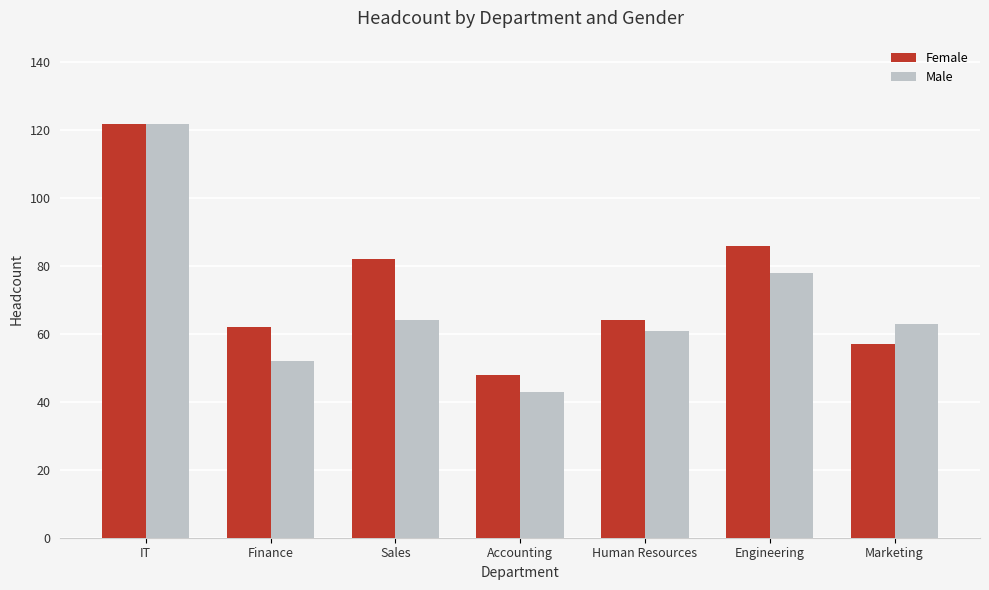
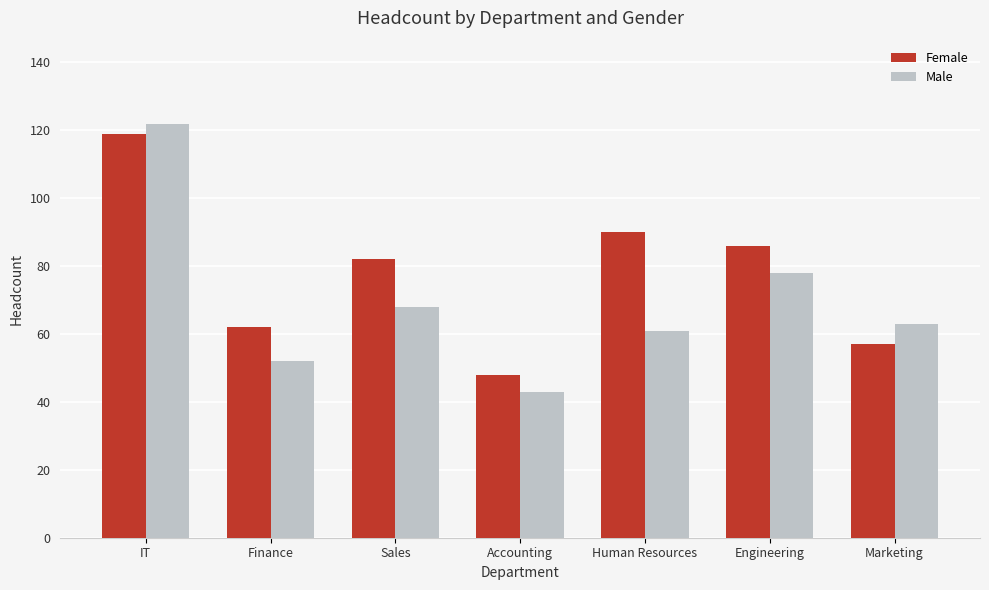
  {
    "Female": {
-     "IT": 122,
+     "IT": 119,
      "Finance": 62,
      "Sales": 82,
      "Accounting": 48,
-     "Human Resources": 64,
+     "Human Resources": 90,
      "Engineering": 86,
      "Marketing": 57
    },
    "Male": {
      "IT": 122,
      "Finance": 52,
-     "Sales": 64,
+     "Sales": 68,
      "Accounting": 43,
      "Human Resources": 61,
      "Engineering": 78,
      "Marketing": 63
    }
  }
